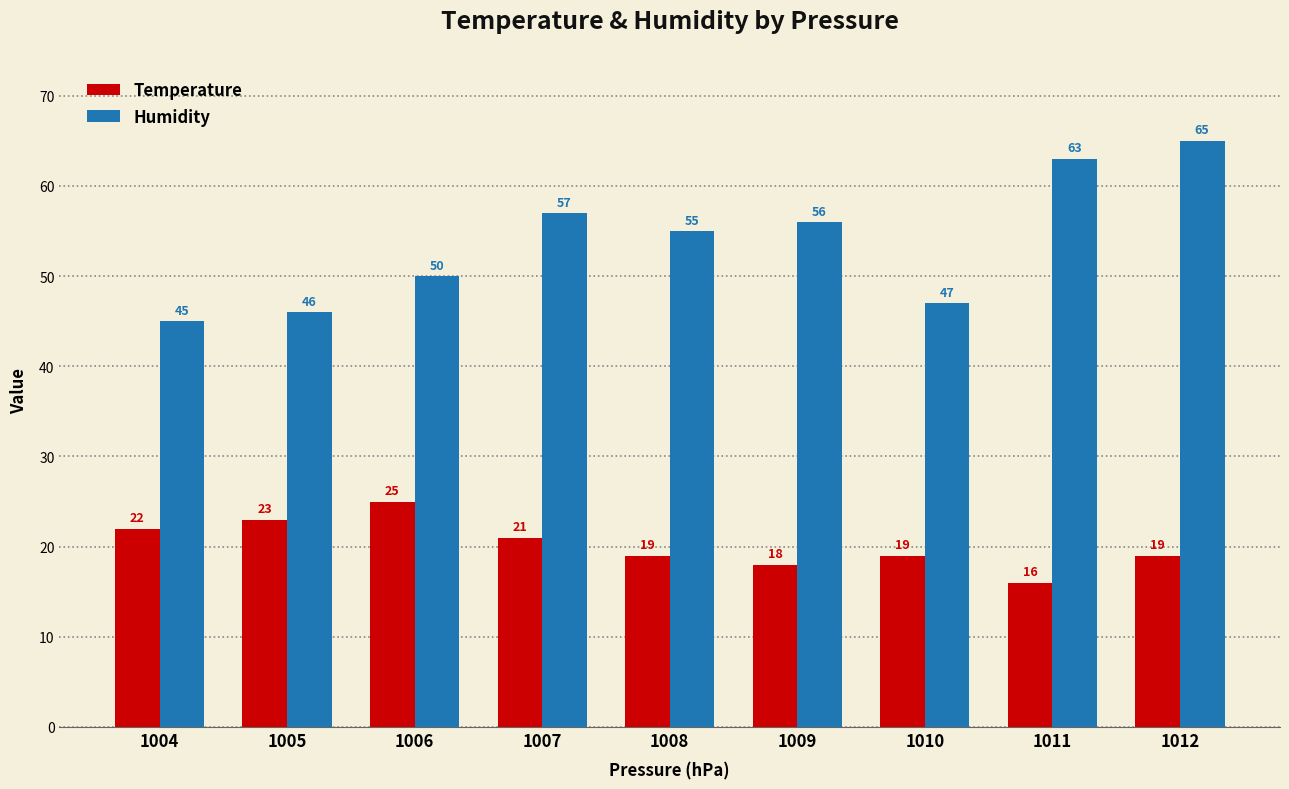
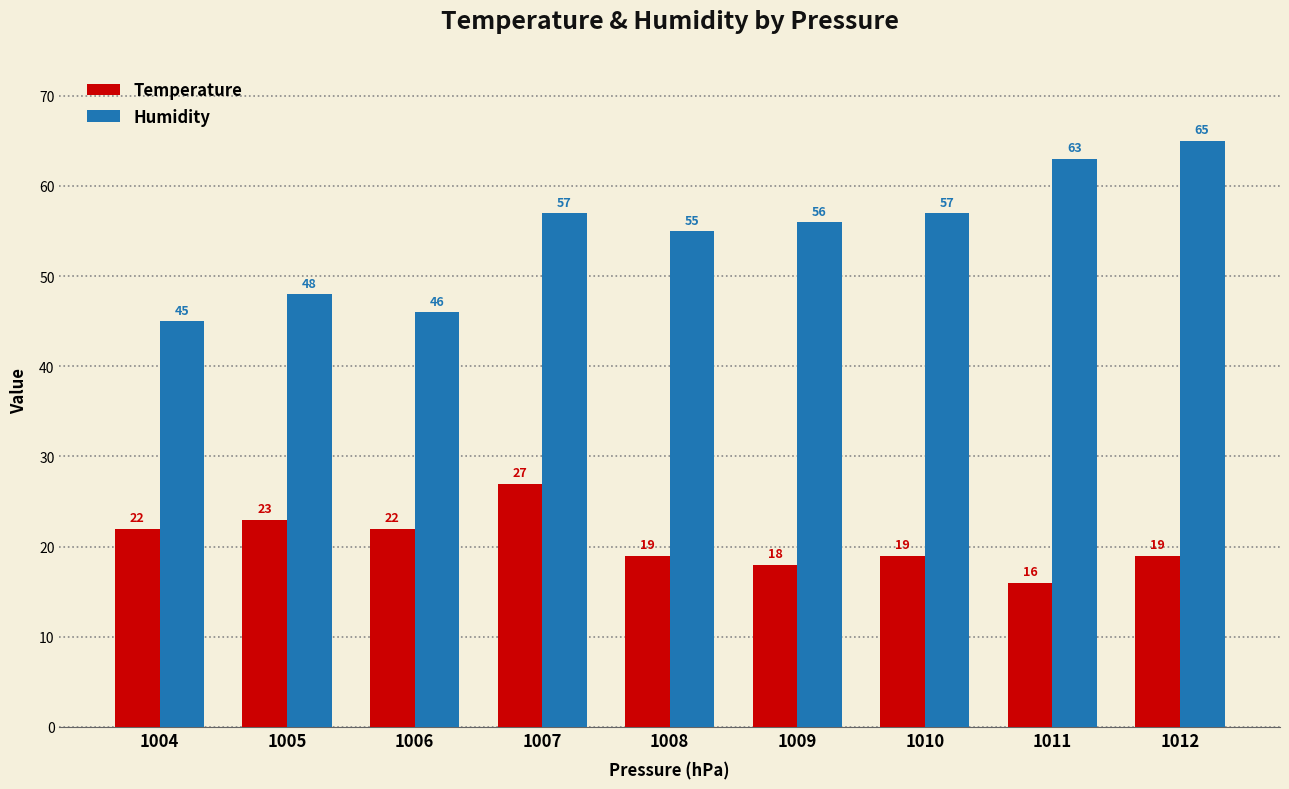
  {
    "Temperature": {
      "1004": 22,
      "1005": 23,
-     "1006": 25,
-     "1007": 21,
+     "1006": 22,
+     "1007": 27,
      "1008": 19,
      "1009": 18,
      "1010": 19,
      "1011": 16,
      "1012": 19
    },
    "Humidity": {
      "1004": 45,
-     "1005": 46,
-     "1006": 50,
+     "1005": 48,
+     "1006": 46,
      "1007": 57,
      "1008": 55,
      "1009": 56,
-     "1010": 47,
+     "1010": 57,
      "1011": 63,
      "1012": 65
    }
  }
